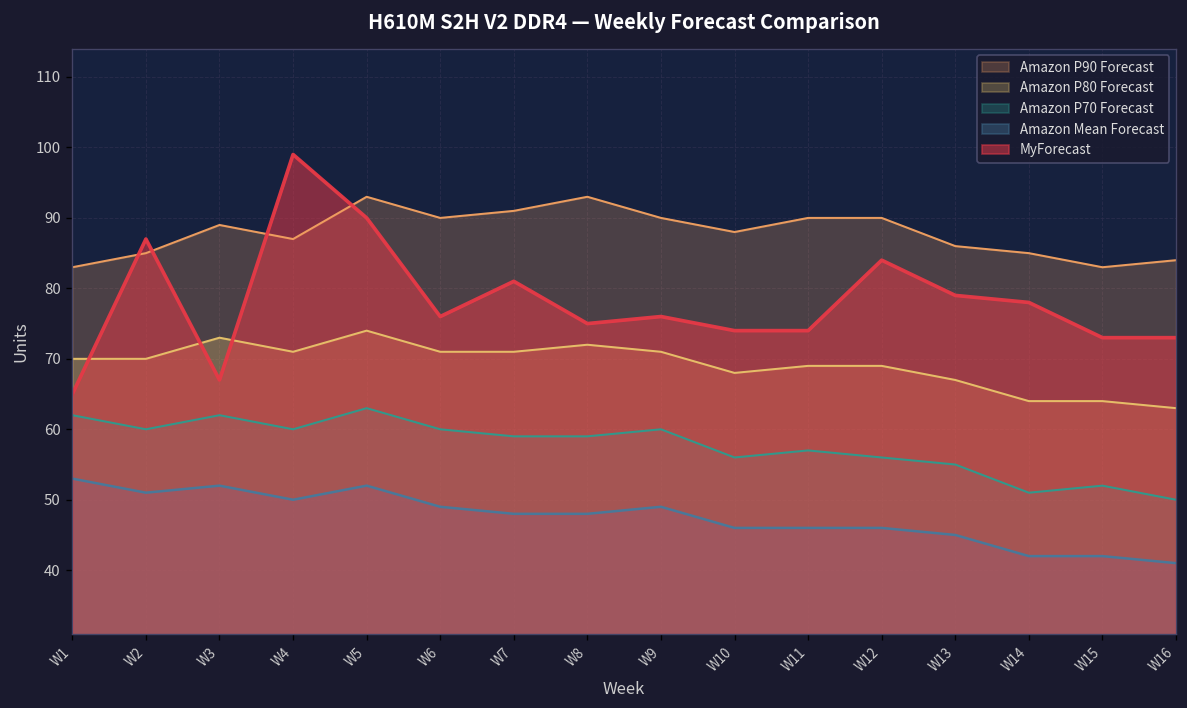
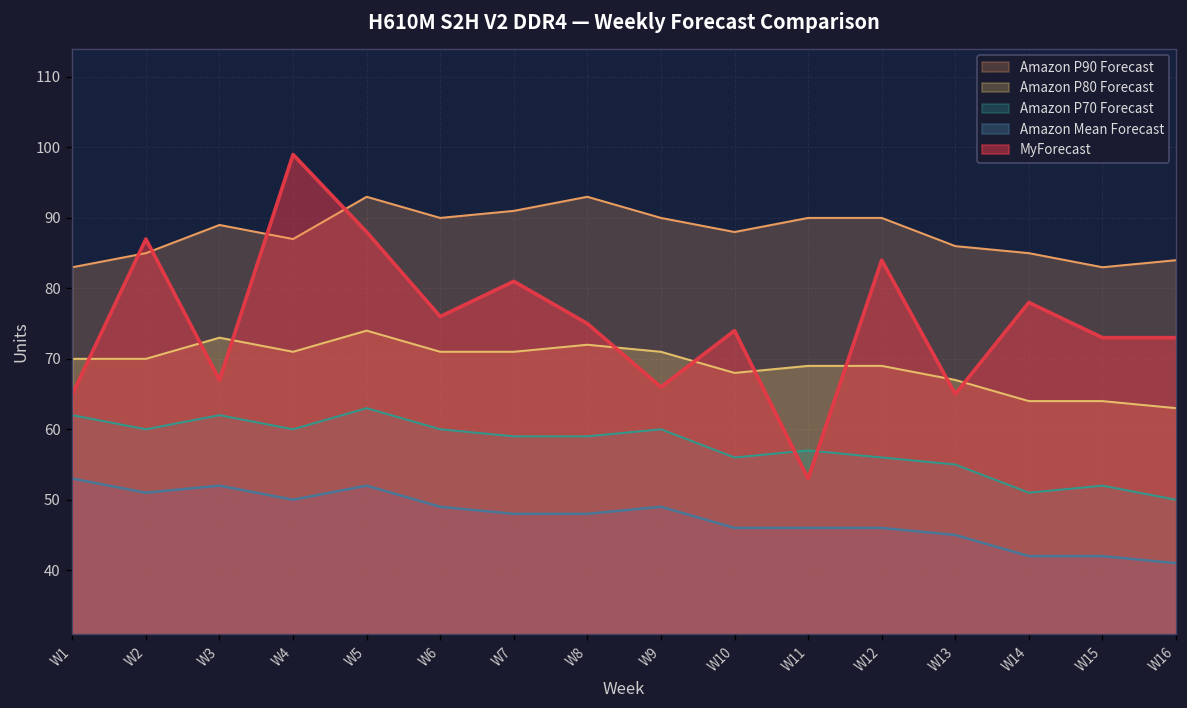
  {
    "MyForecast": {
      "W1": 65,
      "W2": 87,
      "W3": 67,
      "W4": 99,
-     "W5": 90,
+     "W5": 88,
      "W6": 76,
      "W7": 81,
      "W8": 75,
-     "W9": 76,
+     "W9": 66,
      "W10": 74,
-     "W11": 74,
+     "W11": 53,
      "W12": 84,
-     "W13": 79,
+     "W13": 65,
      "W14": 78,
      "W15": 73,
      "W16": 73
    }
  }
